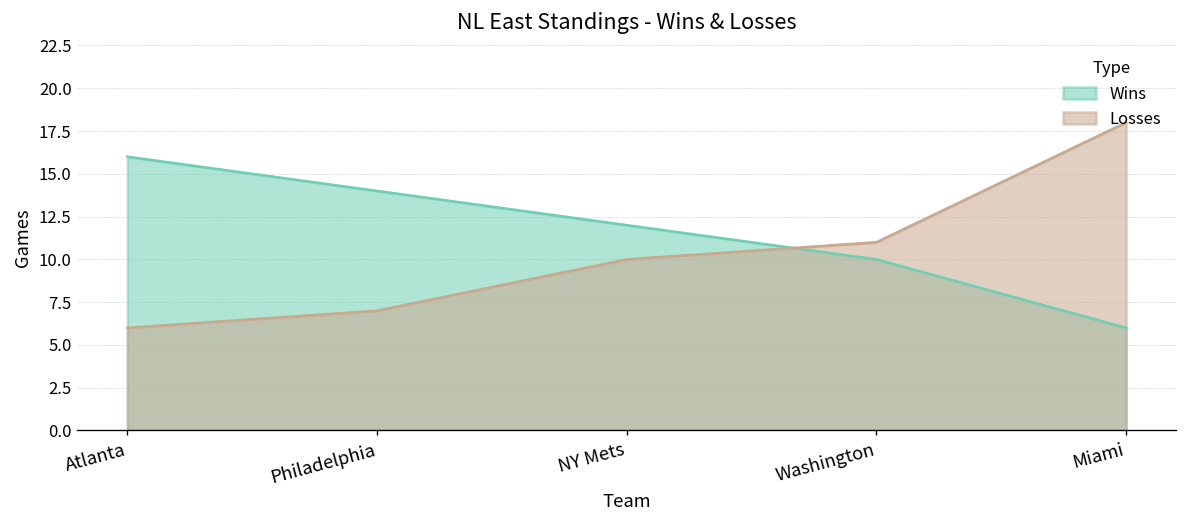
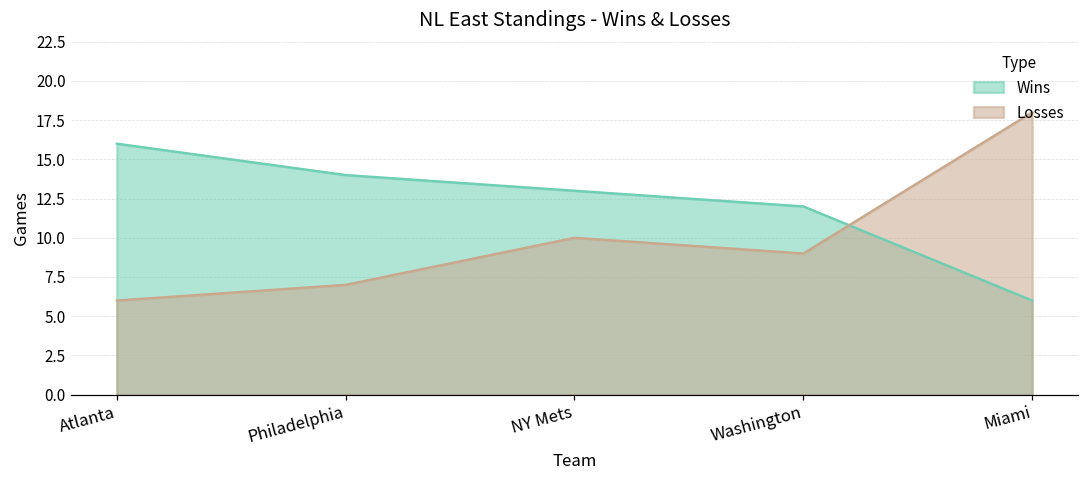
  {
    "Wins": {
      "Atlanta": 16,
      "Philadelphia": 14,
-     "NY Mets": 12,
-     "Washington": 10,
+     "NY Mets": 13,
+     "Washington": 12,
      "Miami": 6
    },
    "Losses": {
      "Atlanta": 6,
      "Philadelphia": 7,
      "NY Mets": 10,
-     "Washington": 11,
+     "Washington": 9,
      "Miami": 18
    }
  }
